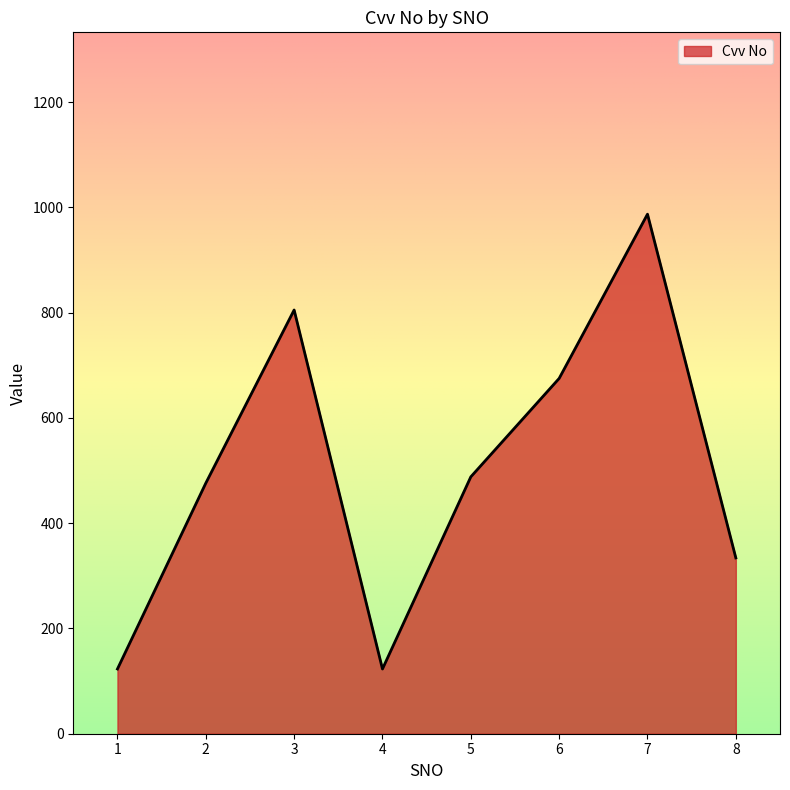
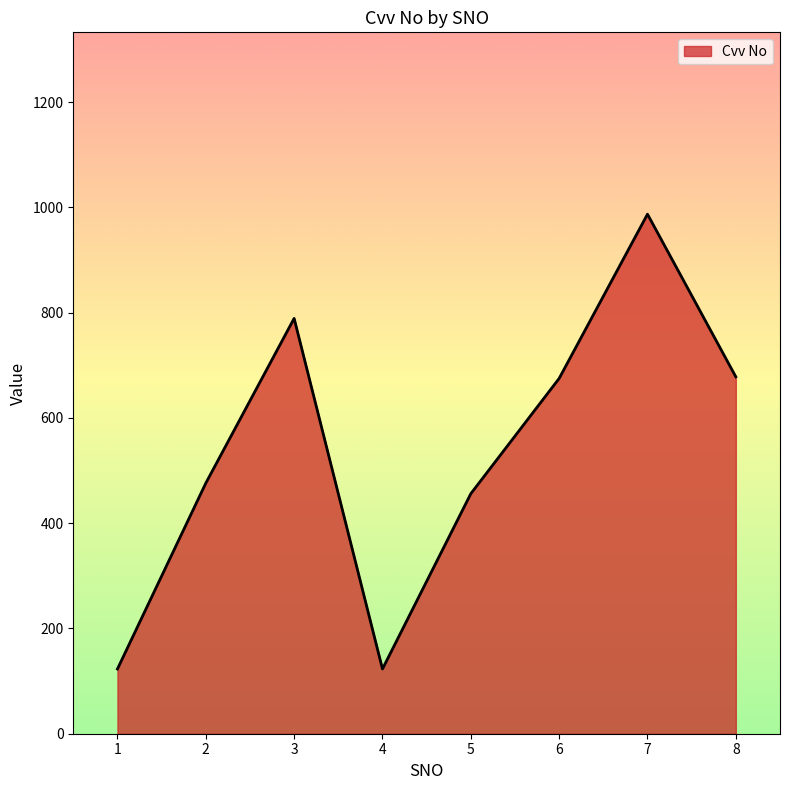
  {
    "1": 120,
    "2": 480,
-   "3": 810,
+   "3": 790,
    "4": 120,
-   "5": 490,
+   "5": 460,
    "6": 680,
    "7": 990,
-   "8": 330
+   "8": 680
  }
